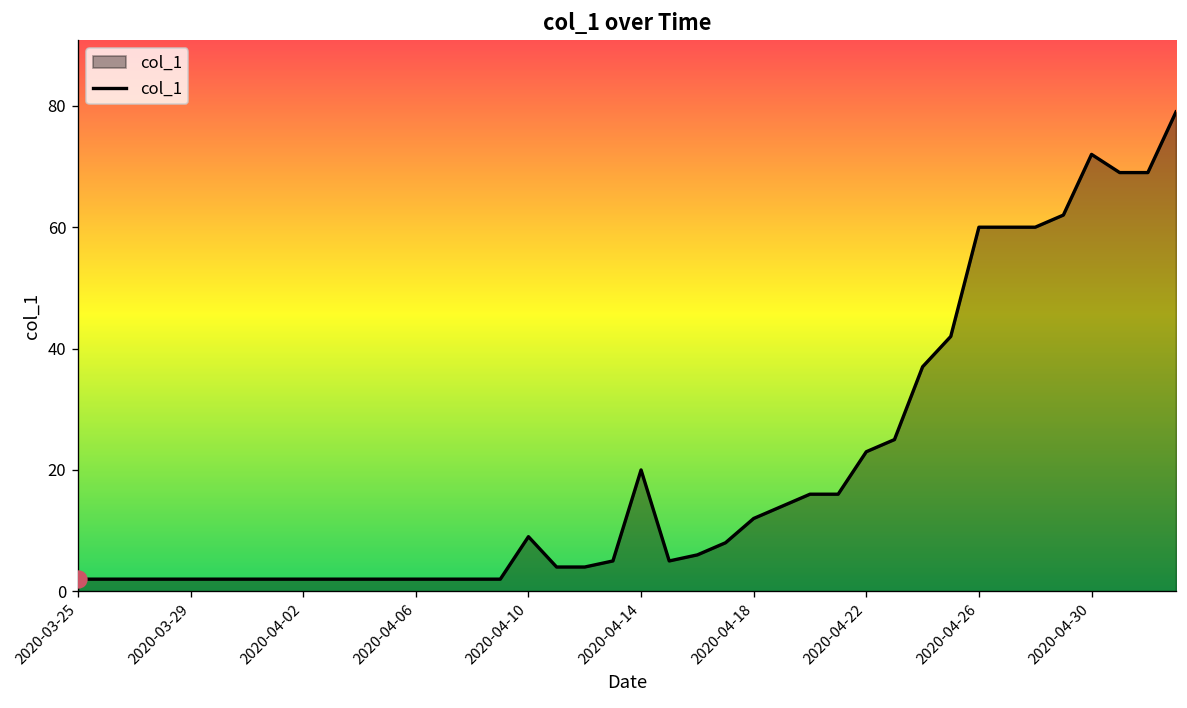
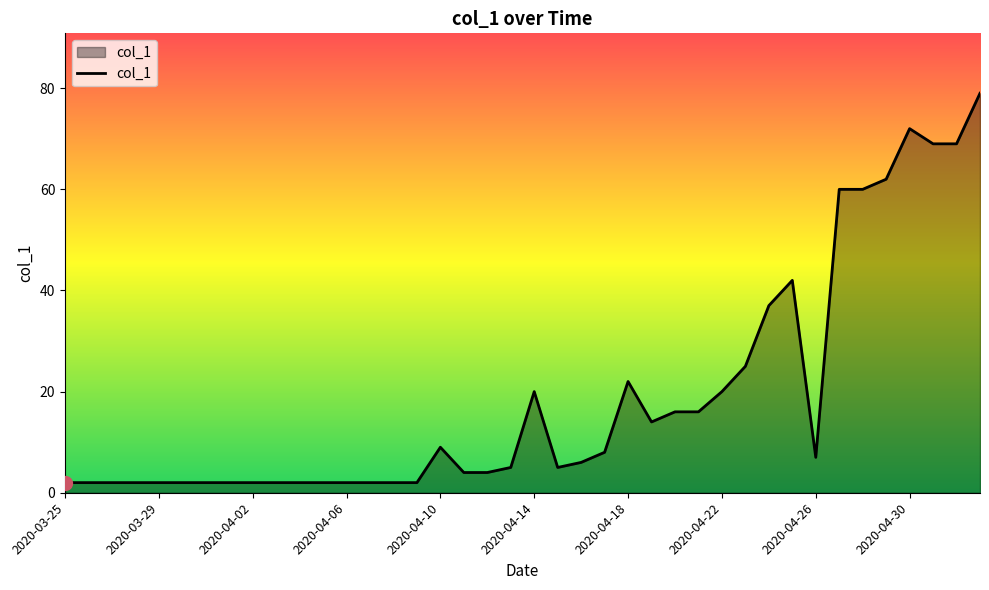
  {
    "col_1": {
      "2020-03-29": 2,
      "2020-04-02": 2,
      "2020-04-06": 2,
      "2020-04-10": 9,
      "2020-04-14": 20,
-     "2020-04-18": 12,
-     "2020-04-22": 23,
-     "2020-04-26": 60,
+     "2020-04-18": 22,
+     "2020-04-22": 20,
+     "2020-04-26": 7,
      "2020-04-30": 72
    }
  }
